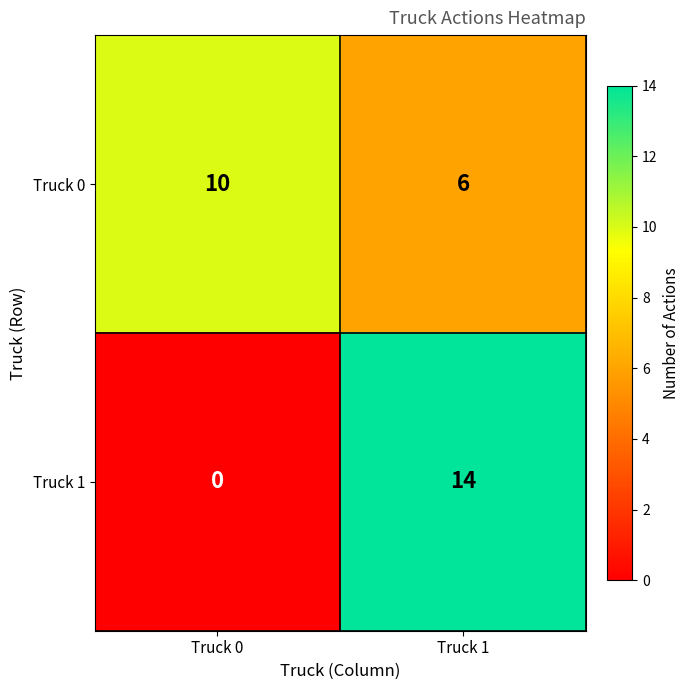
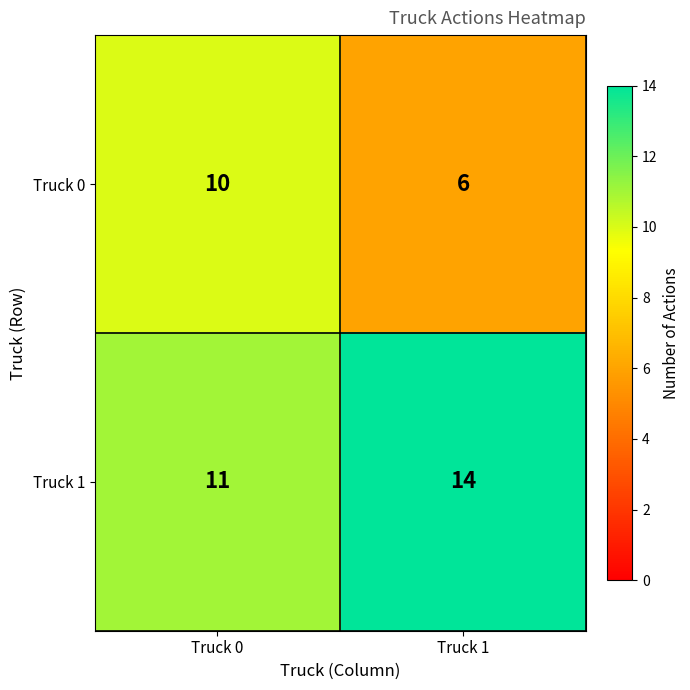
  {
    "Truck 0": {
      "Truck 0": 10,
      "Truck 1": 6
    },
    "Truck 1": {
-     "Truck 0": 0,
+     "Truck 0": 11,
      "Truck 1": 14
    }
  }
